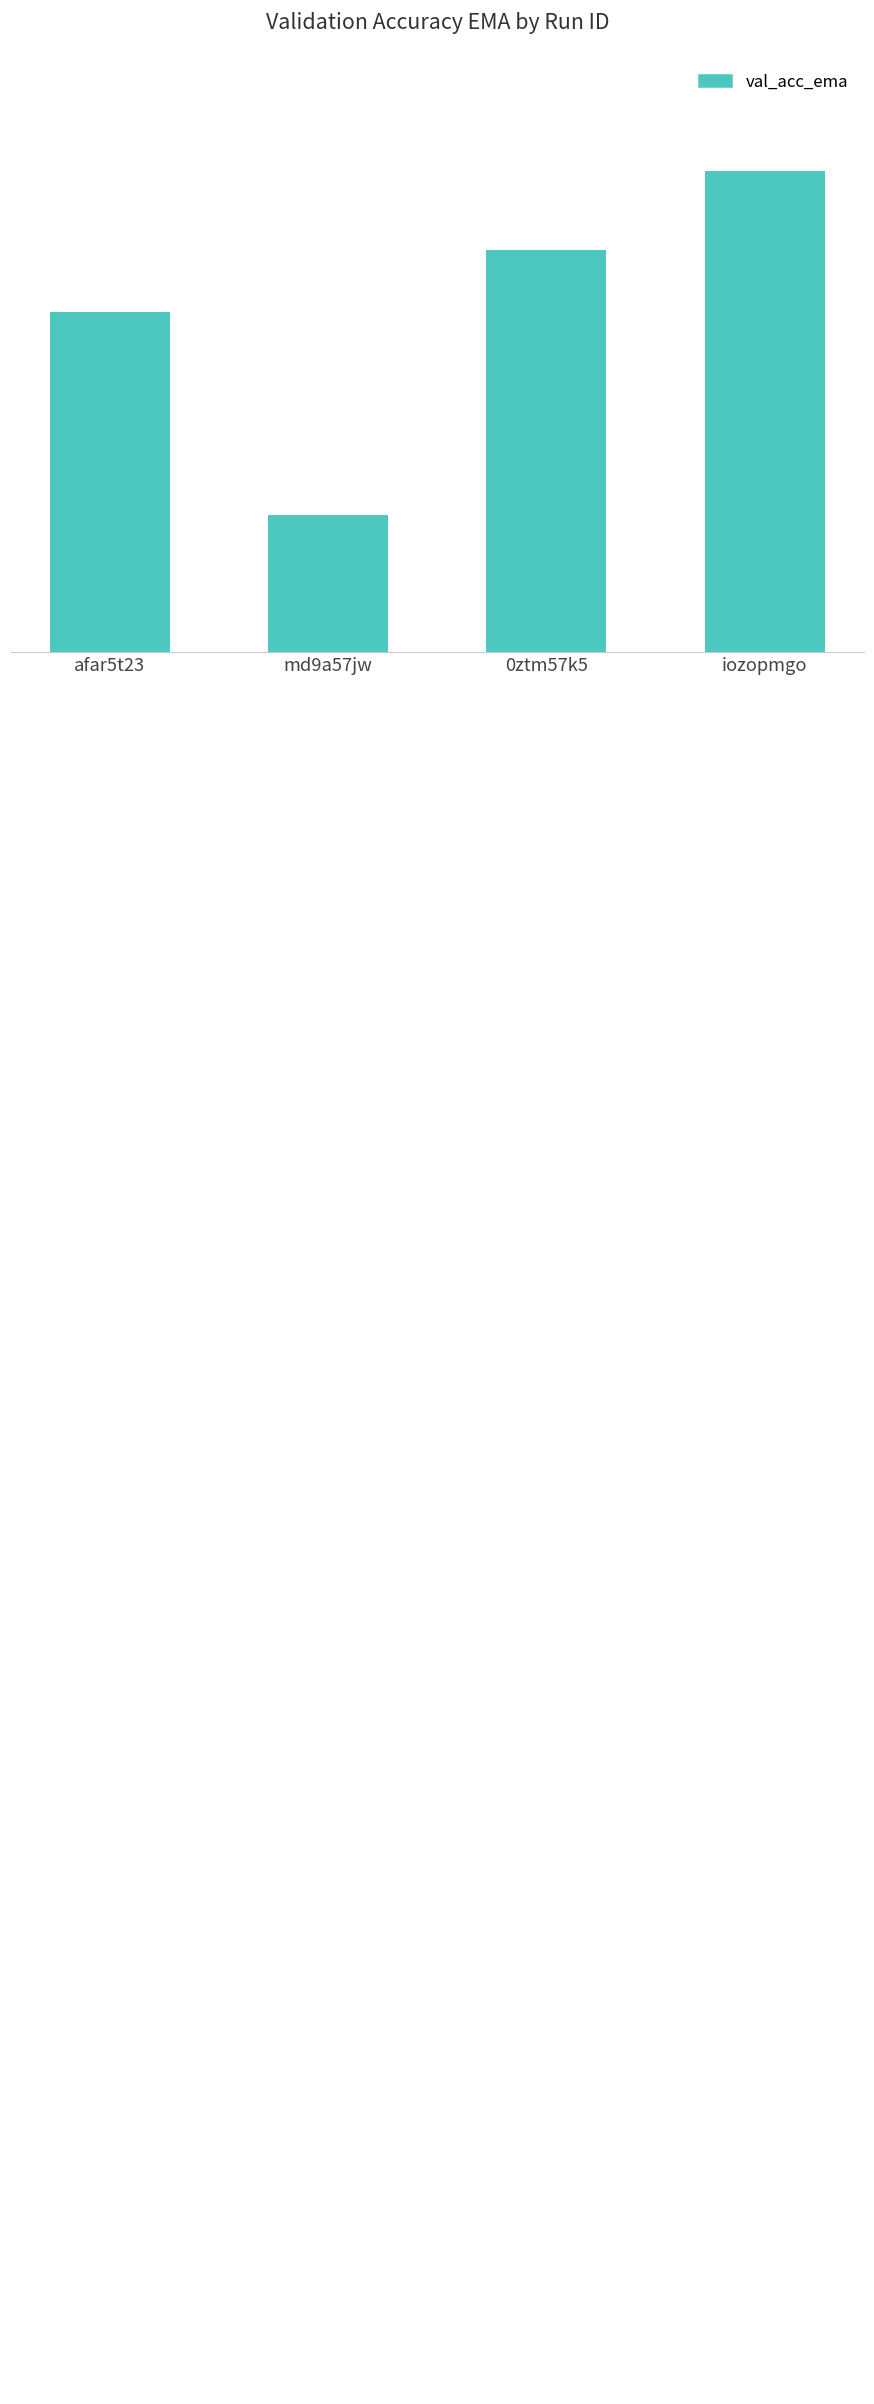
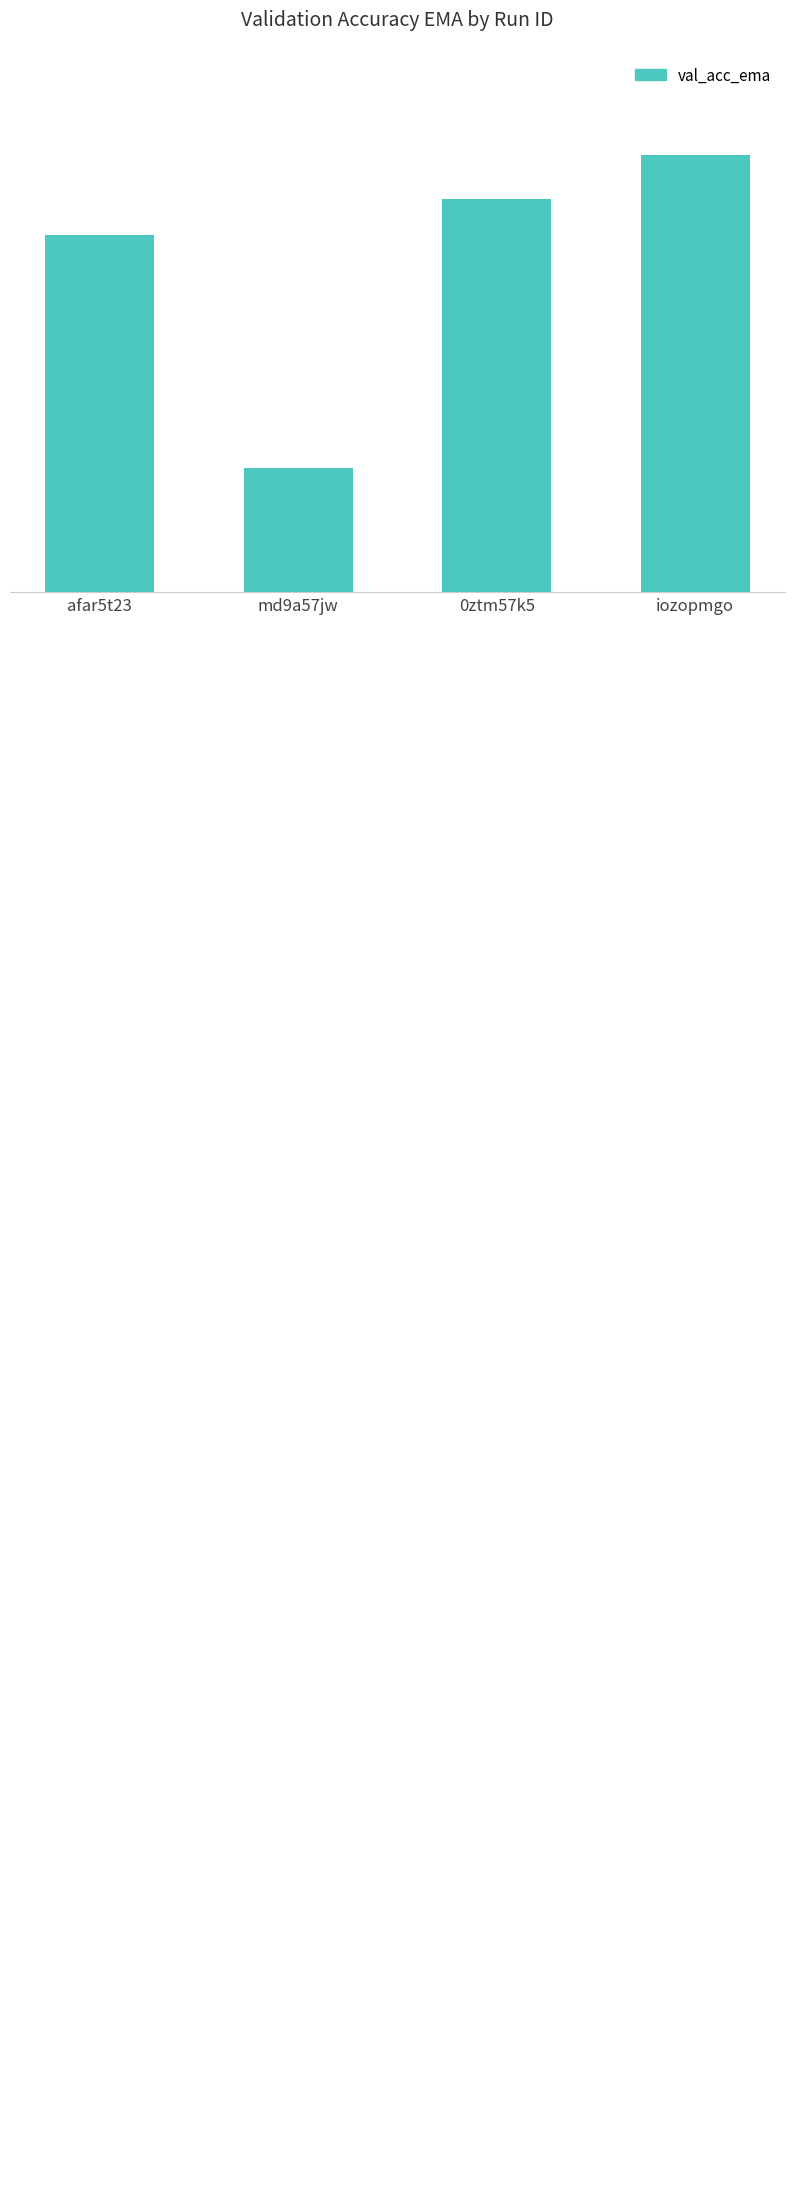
  {
-   "afar5t23": 0.9302,
+   "afar5t23": 0.9428,
    "md9a57jw": 0.8823,
-   "0ztm57k5": 0.9449,
+   "0ztm57k5": 0.9522,
    "iozopmgo": 0.9635
  }
